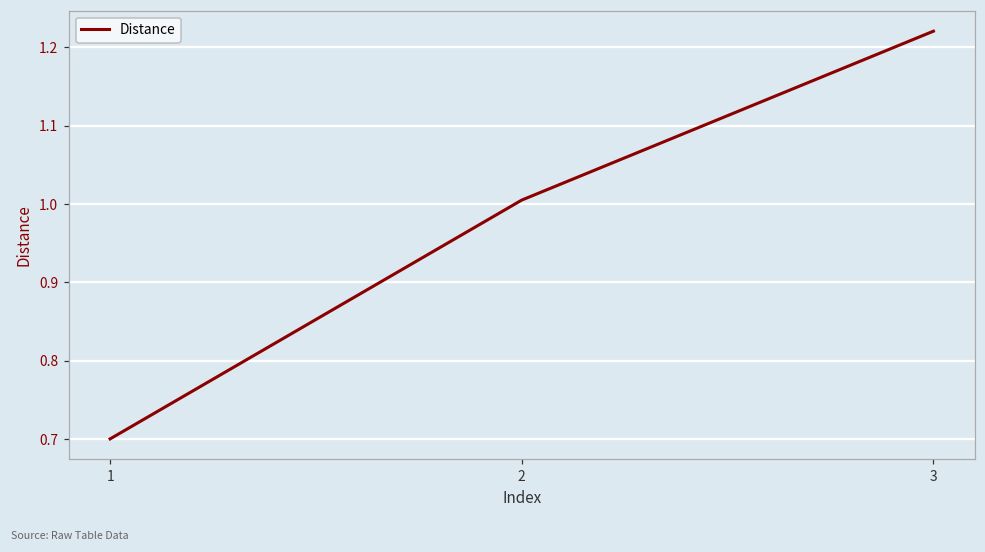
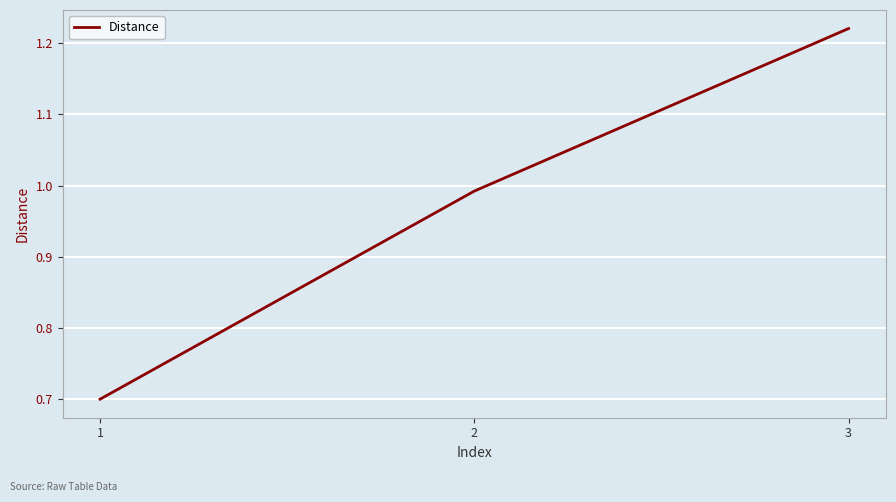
  {
    "1": 0.70,
-   "2": 1.00,
+   "2": 0.99,
    "3": 1.22
  }
